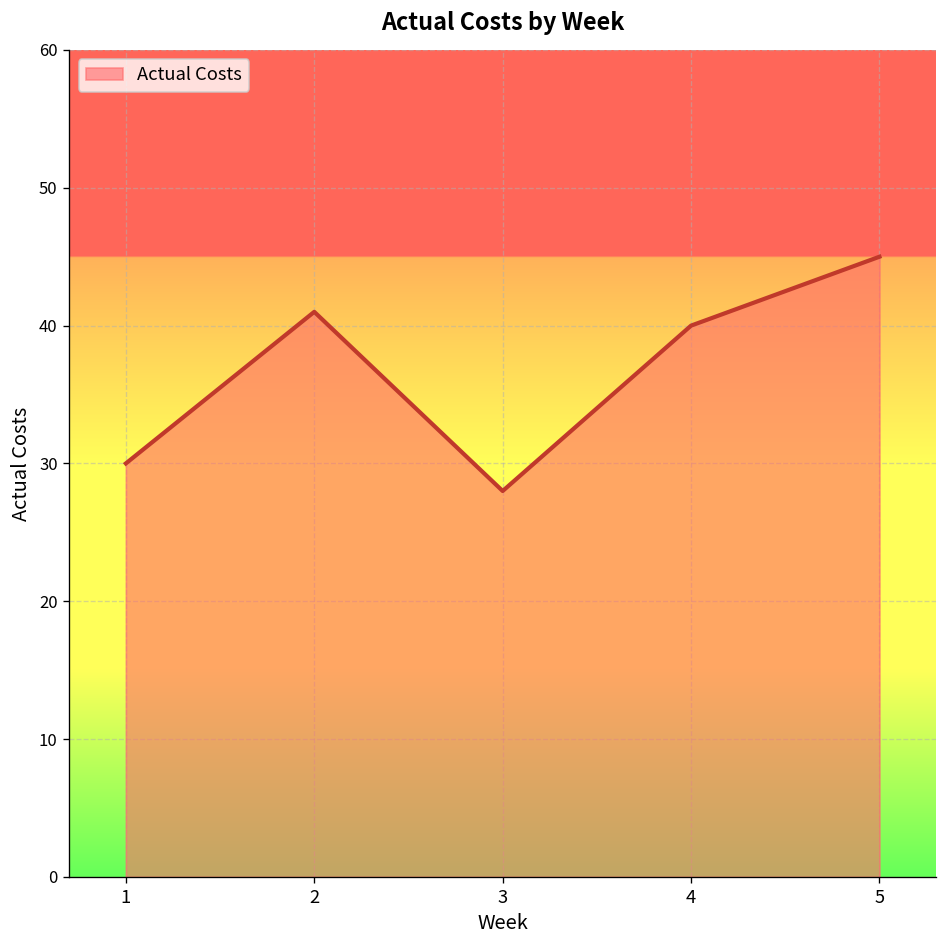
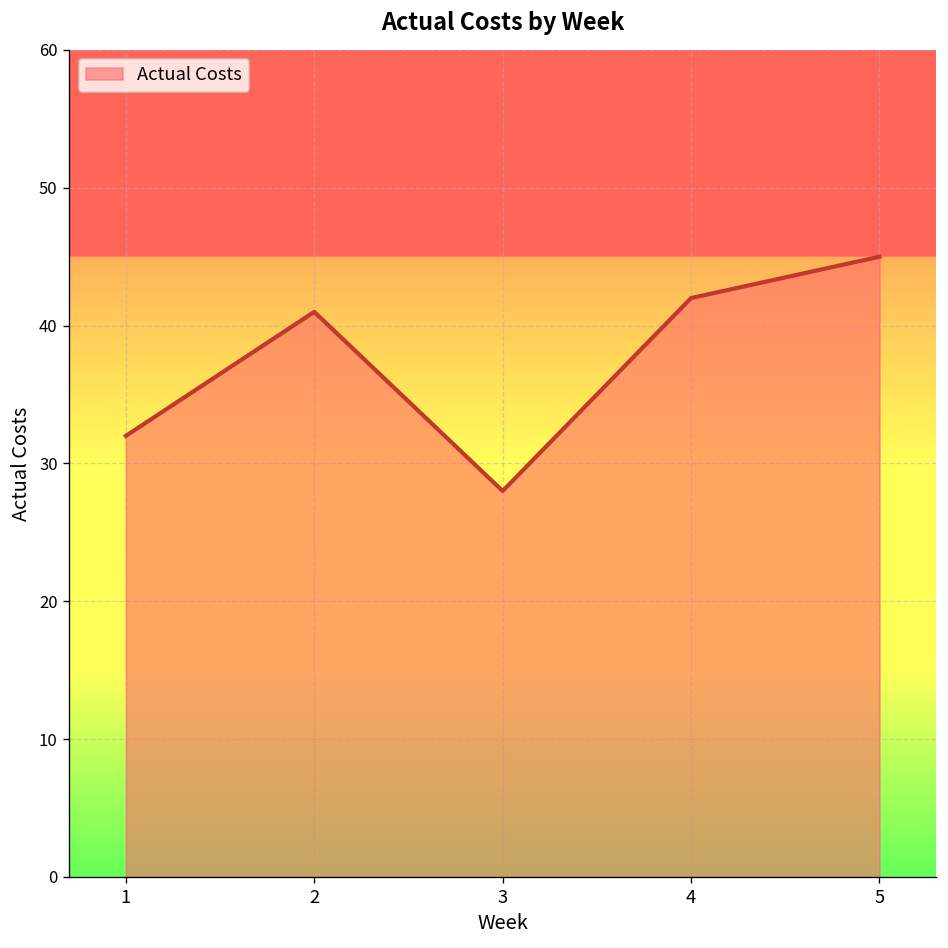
  {
-   "1": 30,
+   "1": 32,
    "2": 41,
    "3": 28,
-   "4": 40,
+   "4": 42,
    "5": 45
  }
